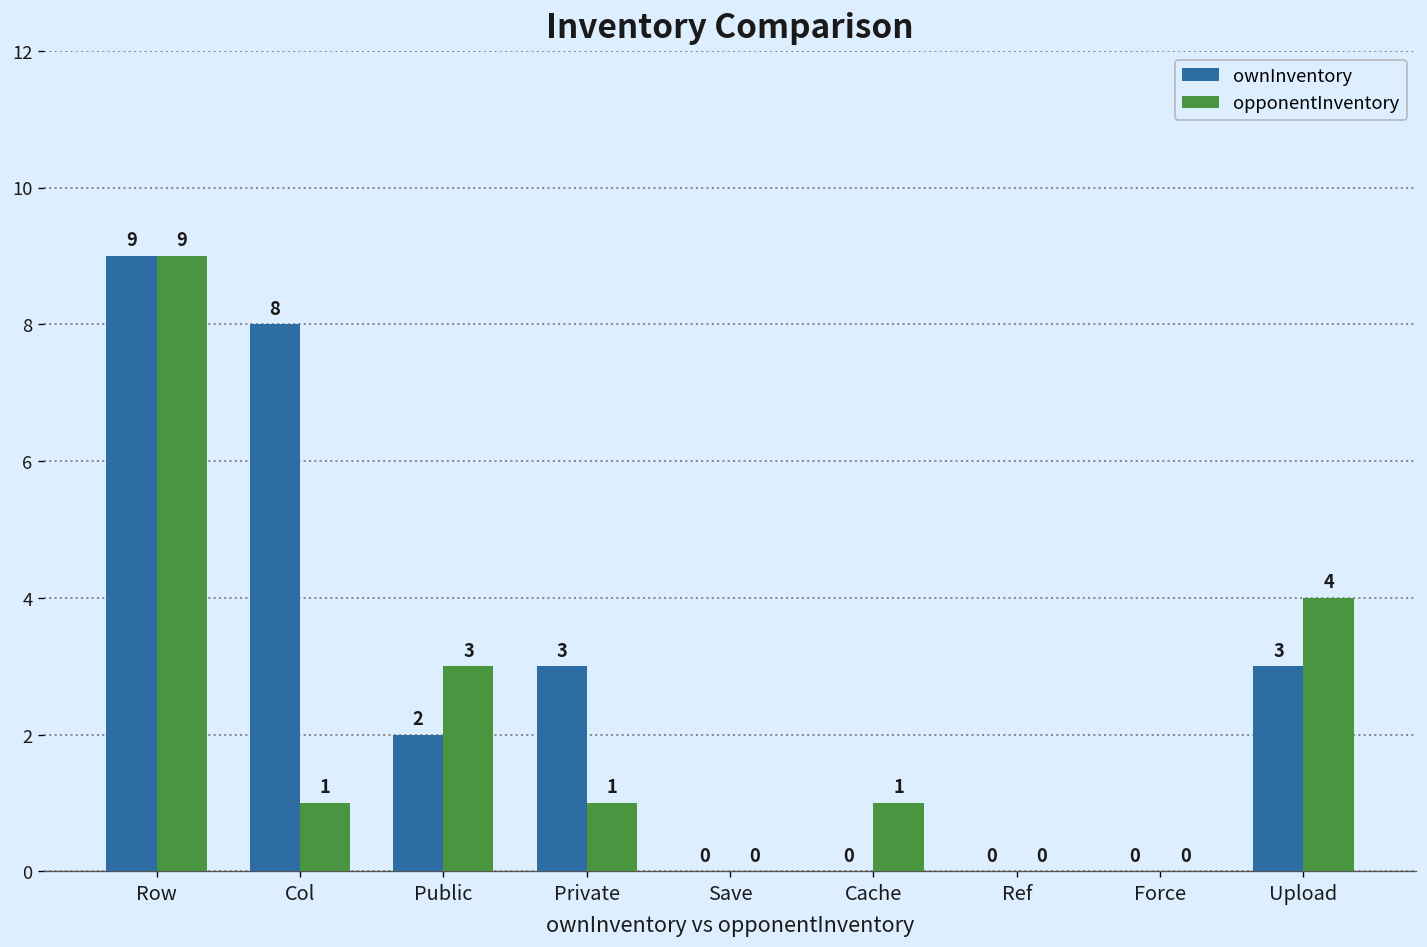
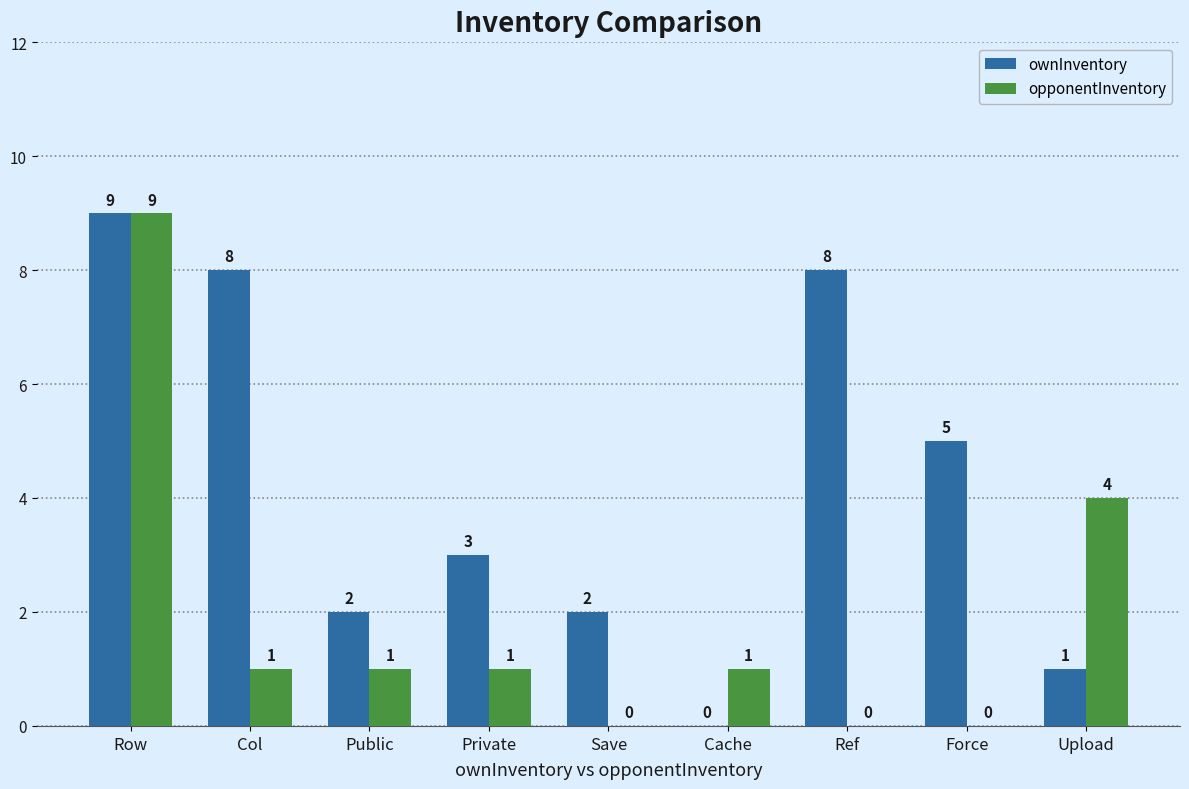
  {
    "ownInventory": {
      "Row": 9,
      "Col": 8,
      "Public": 2,
      "Private": 3,
-     "Save": 0,
+     "Save": 2,
      "Cache": 0,
-     "Ref": 0,
-     "Force": 0,
-     "Upload": 3
+     "Ref": 8,
+     "Force": 5,
+     "Upload": 1
    },
    "opponentInventory": {
      "Row": 9,
      "Col": 1,
-     "Public": 3,
+     "Public": 1,
      "Private": 1,
      "Save": 0,
      "Cache": 1,
      "Ref": 0,
      "Force": 0,
      "Upload": 4
    }
  }
